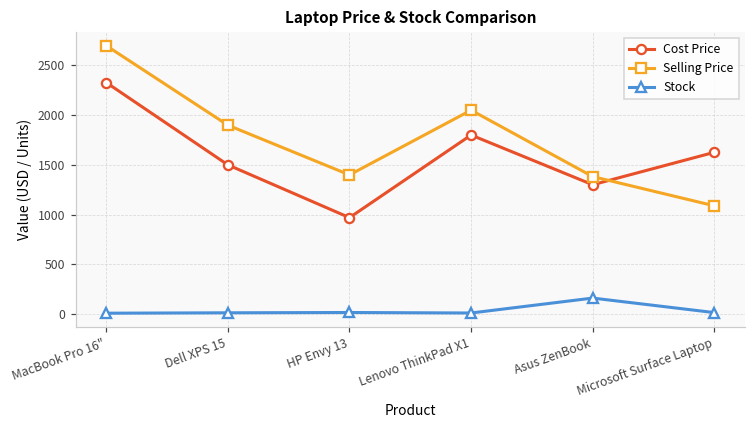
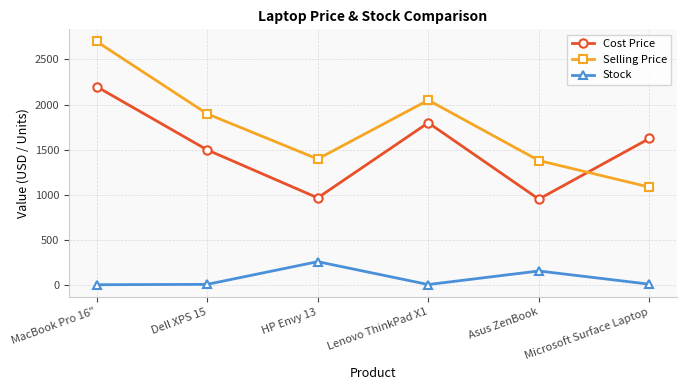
  {
    "Cost Price": {
-     "MacBook Pro 16\"": 2300,
+     "MacBook Pro 16\"": 2200,
      "Dell XPS 15": 1500,
      "HP Envy 13": 1000,
      "Lenovo ThinkPad X1": 1800,
-     "Asus ZenBook": 1300,
+     "Asus ZenBook": 1000,
      "Microsoft Surface Laptop": 1600
    },
    "Selling Price": {
      "MacBook Pro 16\"": 2700,
      "Dell XPS 15": 1900,
      "HP Envy 13": 1400,
      "Lenovo ThinkPad X1": 2100,
      "Asus ZenBook": 1400,
      "Microsoft Surface Laptop": 1100
    },
    "Stock": {
      "MacBook Pro 16\"": 0,
      "Dell XPS 15": 0,
-     "HP Envy 13": 0,
+     "HP Envy 13": 300,
      "Lenovo ThinkPad X1": 0,
      "Asus ZenBook": 200,
      "Microsoft Surface Laptop": 0
    }
  }
